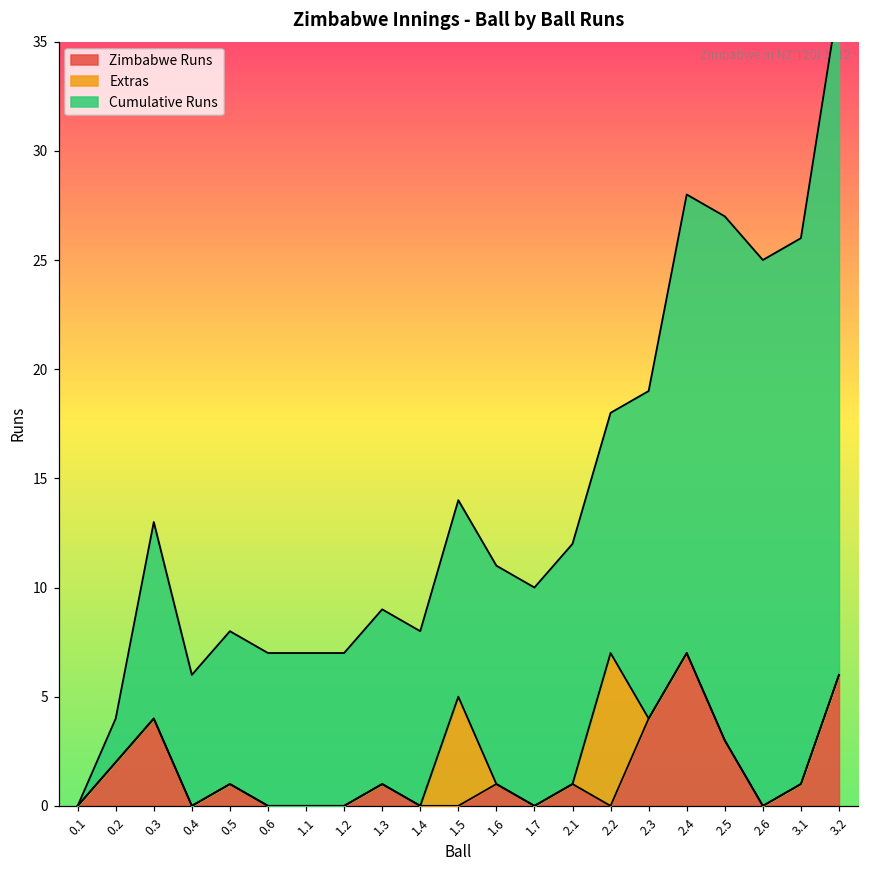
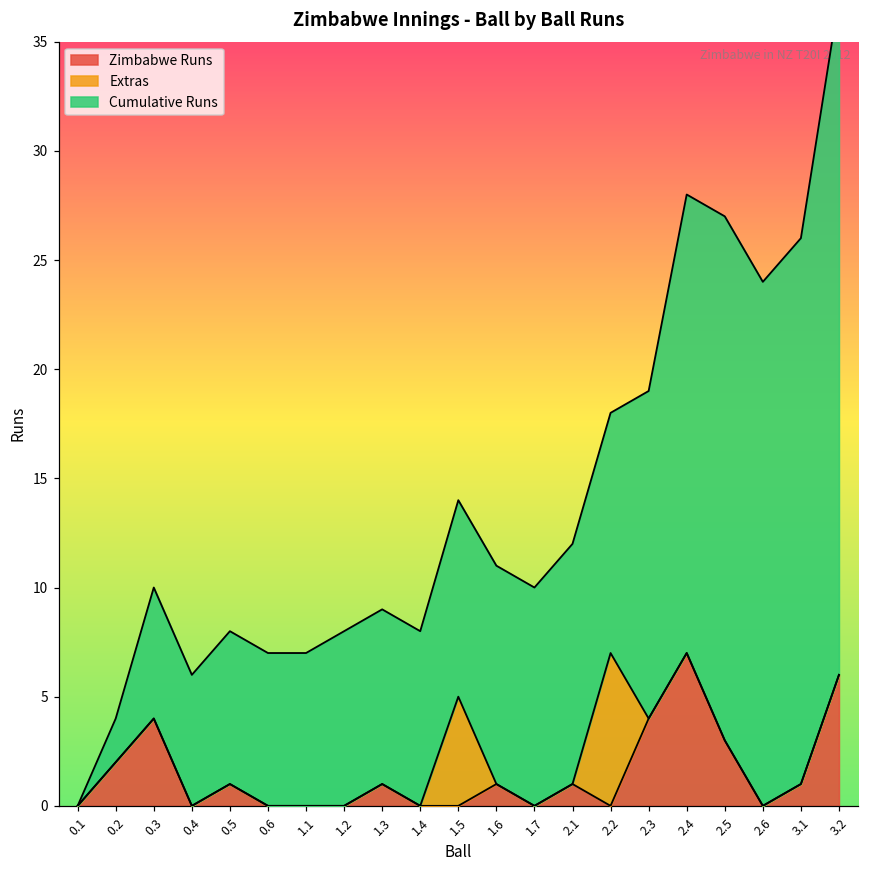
  {
    "Zimbabwe Runs": {
      "1.5": 0,
      "2.2": 0
    },
    "Extras": {
      "1.5": 5,
      "2.2": 7
    },
    "Cumulative Runs": {
      "0.2": 2,
-     "0.3": 9,
+     "0.3": 6,
      "0.4": 6,
      "0.5": 7,
      "0.6": 7,
      "1.1": 7,
-     "1.2": 7,
+     "1.2": 8,
      "1.3": 8,
      "1.4": 8,
      "1.5": 9,
      "1.6": 10,
      "1.7": 10,
      "2.1": 11,
      "2.2": 11,
      "2.3": 15,
      "2.4": 21,
      "2.5": 24,
-     "2.6": 25,
+     "2.6": 24,
      "3.1": 25
    }
  }
